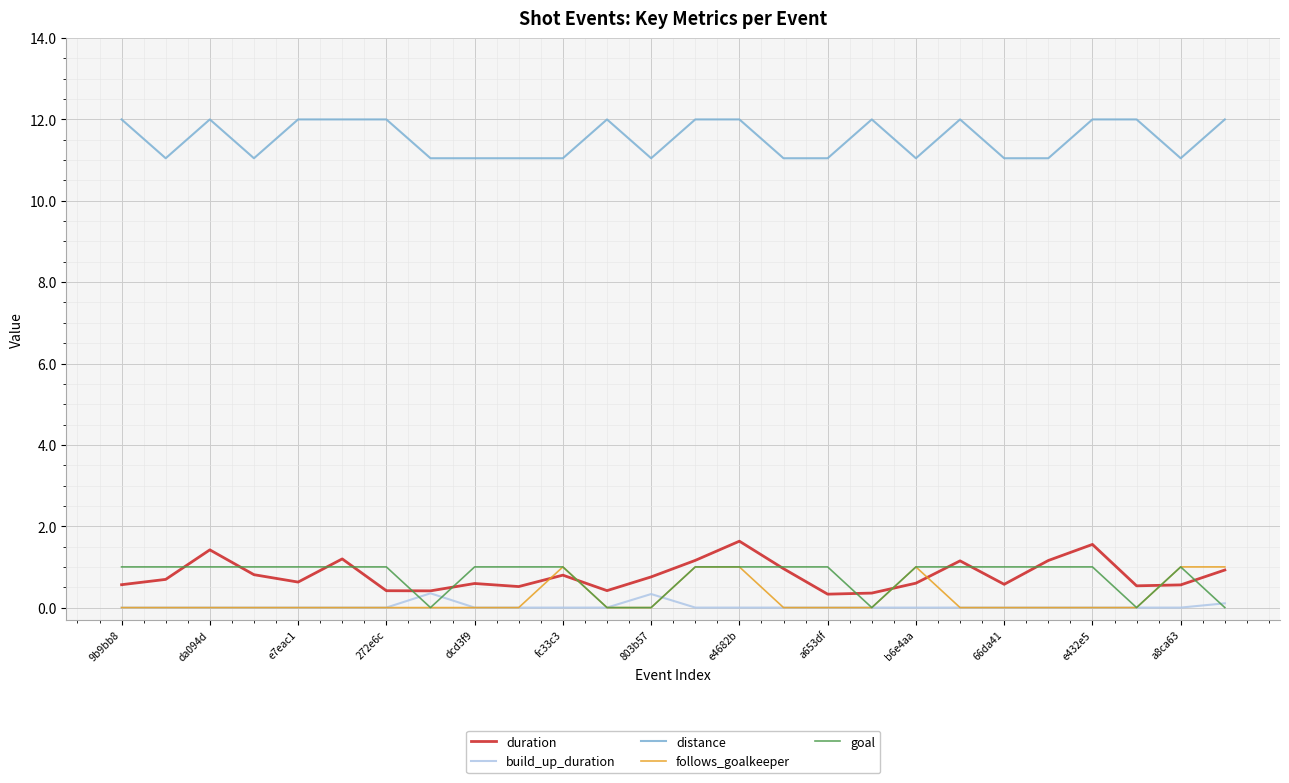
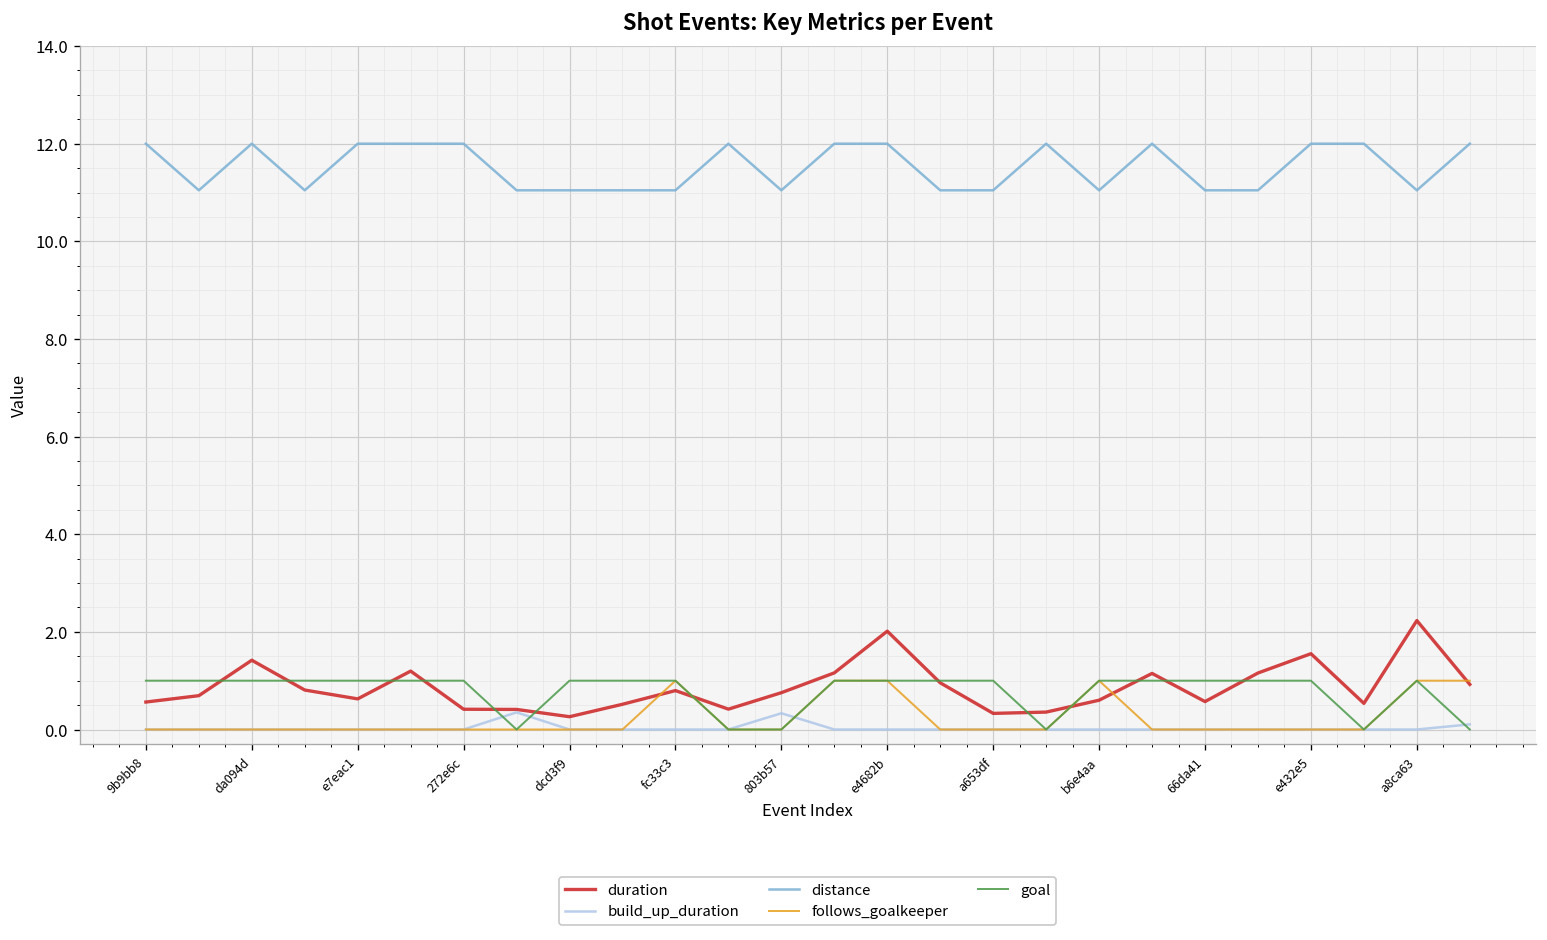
  {
    "duration": {
      "9b9bb8": 0.6,
      "da094d": 1.4,
      "e7eac1": 0.6,
      "272e6c": 0.4,
-     "dcd3f9": 0.6,
+     "dcd3f9": 0.3,
      "fc33c3": 0.8,
      "803b57": 0.8,
-     "e4682b": 1.6,
+     "e4682b": 2.0,
      "a653df": 0.3,
      "b6e4aa": 0.6,
      "66da41": 0.6,
      "e432e5": 1.6,
-     "a8ca63": 0.6
+     "a8ca63": 2.2
    },
    "goal": {
      "9b9bb8": 1.0,
      "da094d": 1.0,
      "e7eac1": 1.0,
      "272e6c": 1.0,
      "dcd3f9": 1.0,
      "a653df": 1.0,
      "66da41": 1.0,
      "e432e5": 1.0
    }
  }
